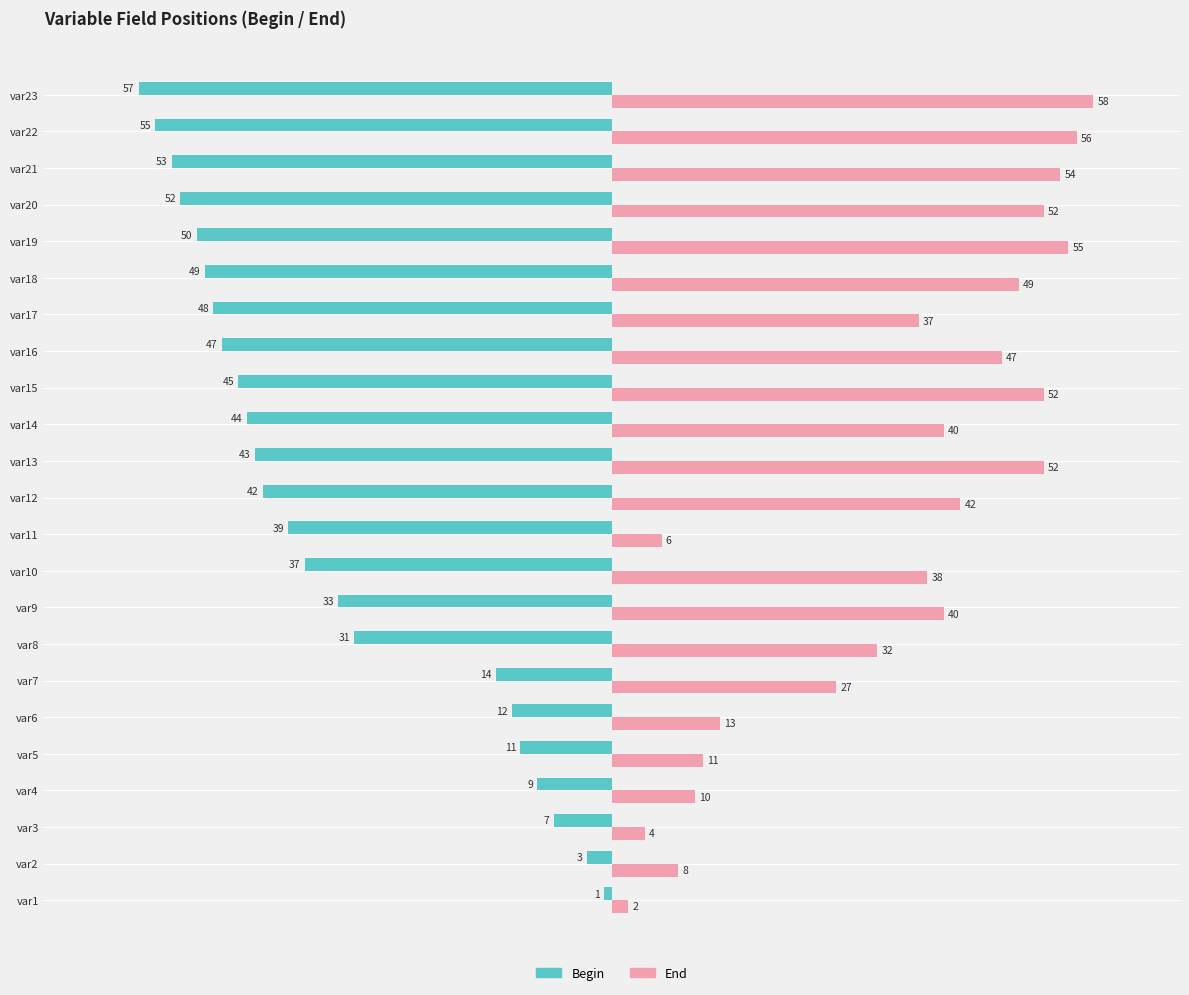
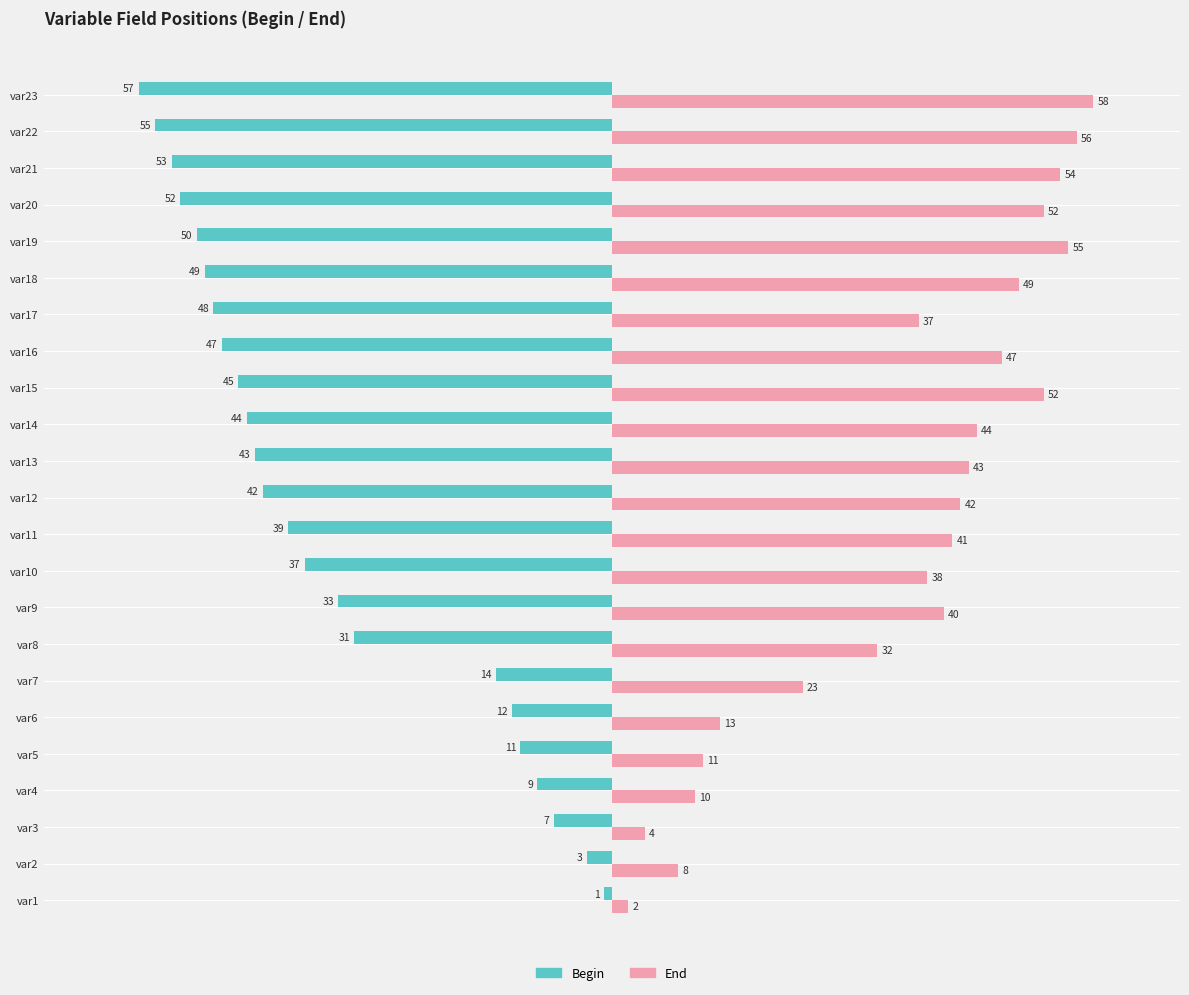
  {
    "End": {
      "var23": 58,
      "var22": 56,
      "var21": 54,
      "var20": 52,
      "var19": 55,
      "var18": 49,
      "var17": 37,
      "var16": 47,
      "var15": 52,
-     "var14": 40,
-     "var13": 52,
+     "var14": 44,
+     "var13": 43,
      "var12": 42,
-     "var11": 6,
+     "var11": 41,
      "var10": 38,
      "var9": 40,
      "var8": 32,
-     "var7": 27,
+     "var7": 23,
      "var6": 13,
      "var5": 11,
      "var4": 10,
      "var3": 4,
      "var2": 8,
      "var1": 2
    }
  }
